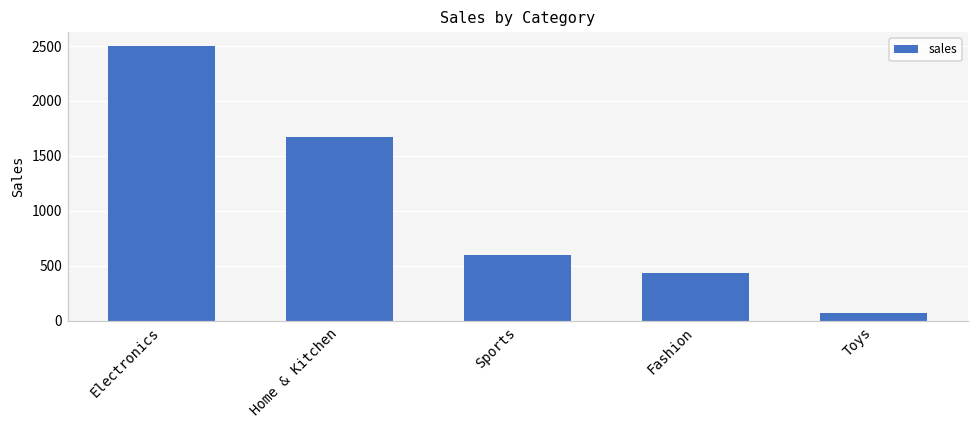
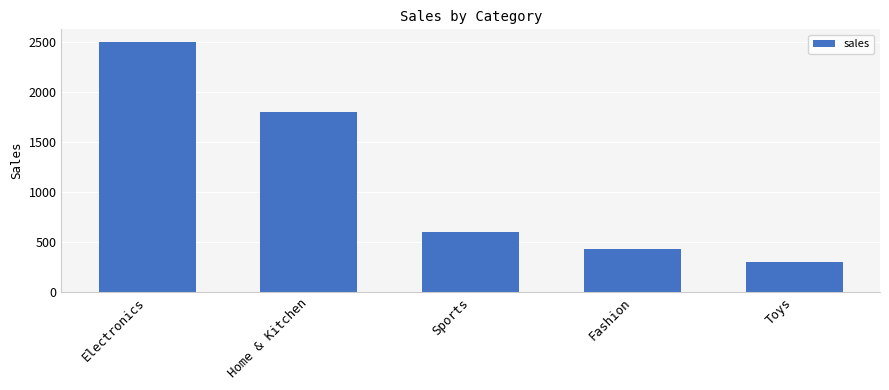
  {
    "Electronics": 2500,
-   "Home & Kitchen": 1700,
+   "Home & Kitchen": 1800,
    "Sports": 600,
    "Fashion": 400,
-   "Toys": 100
+   "Toys": 300
  }
